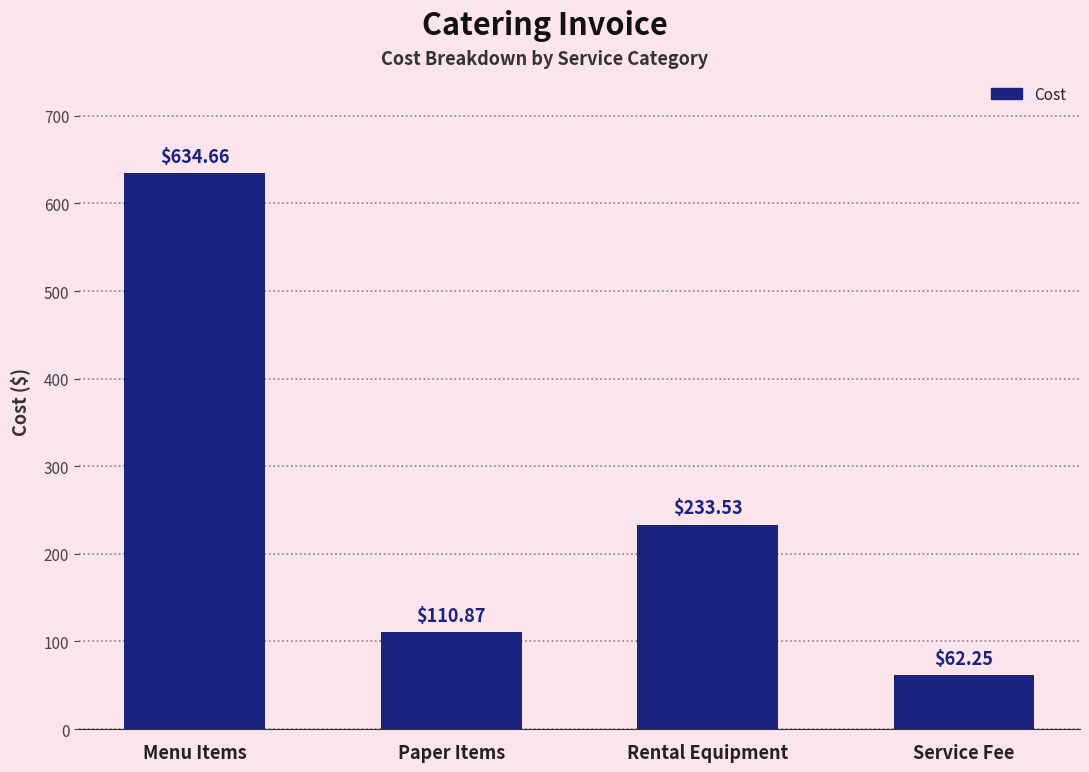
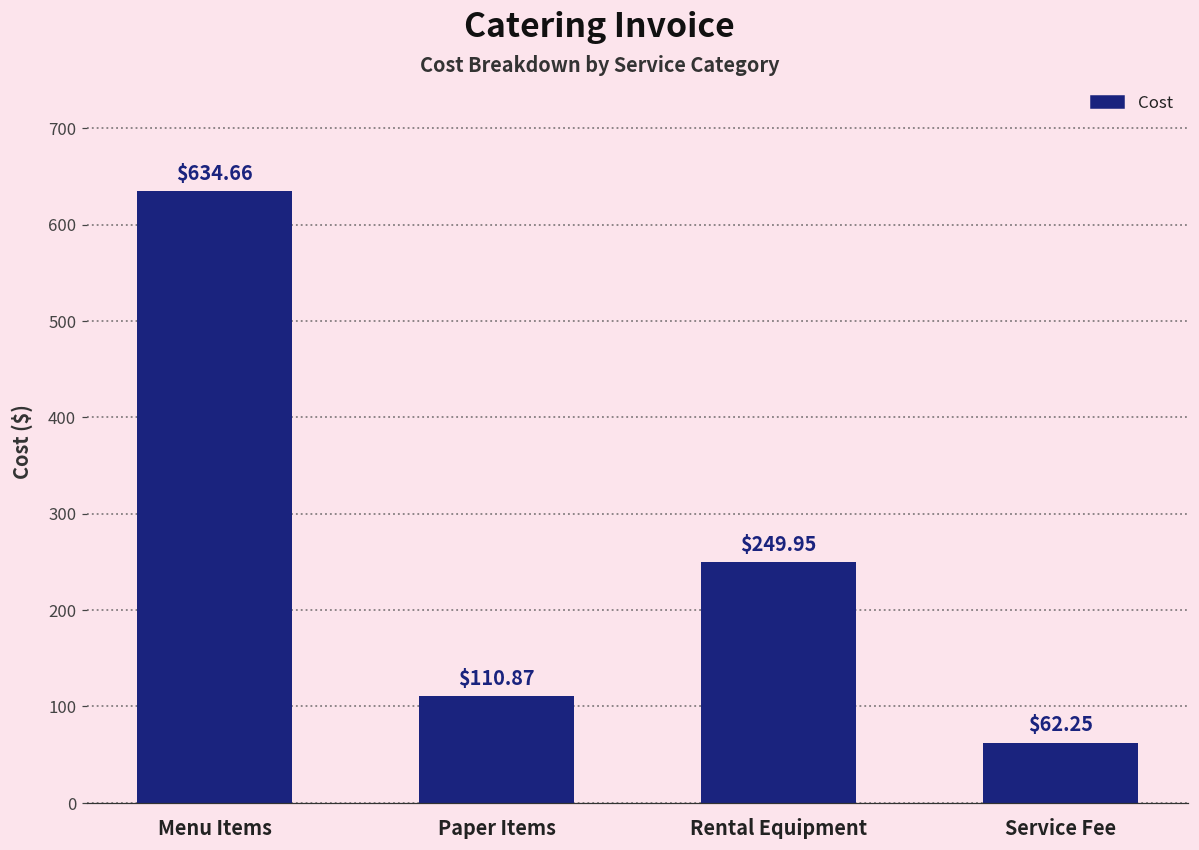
  {
    "Menu Items": "$634.66",
    "Paper Items": "$110.87",
-   "Rental Equipment": "$233.53",
+   "Rental Equipment": "$249.95",
    "Service Fee": "$62.25"
  }
